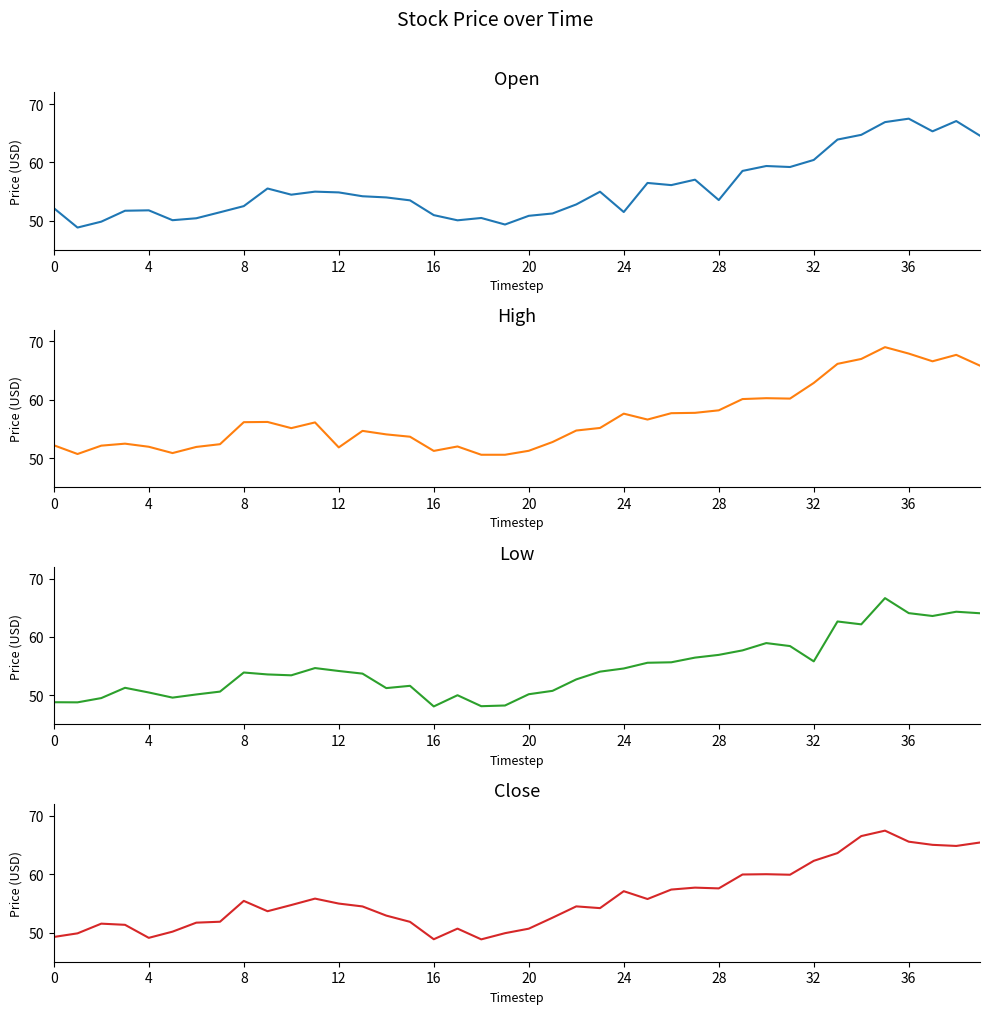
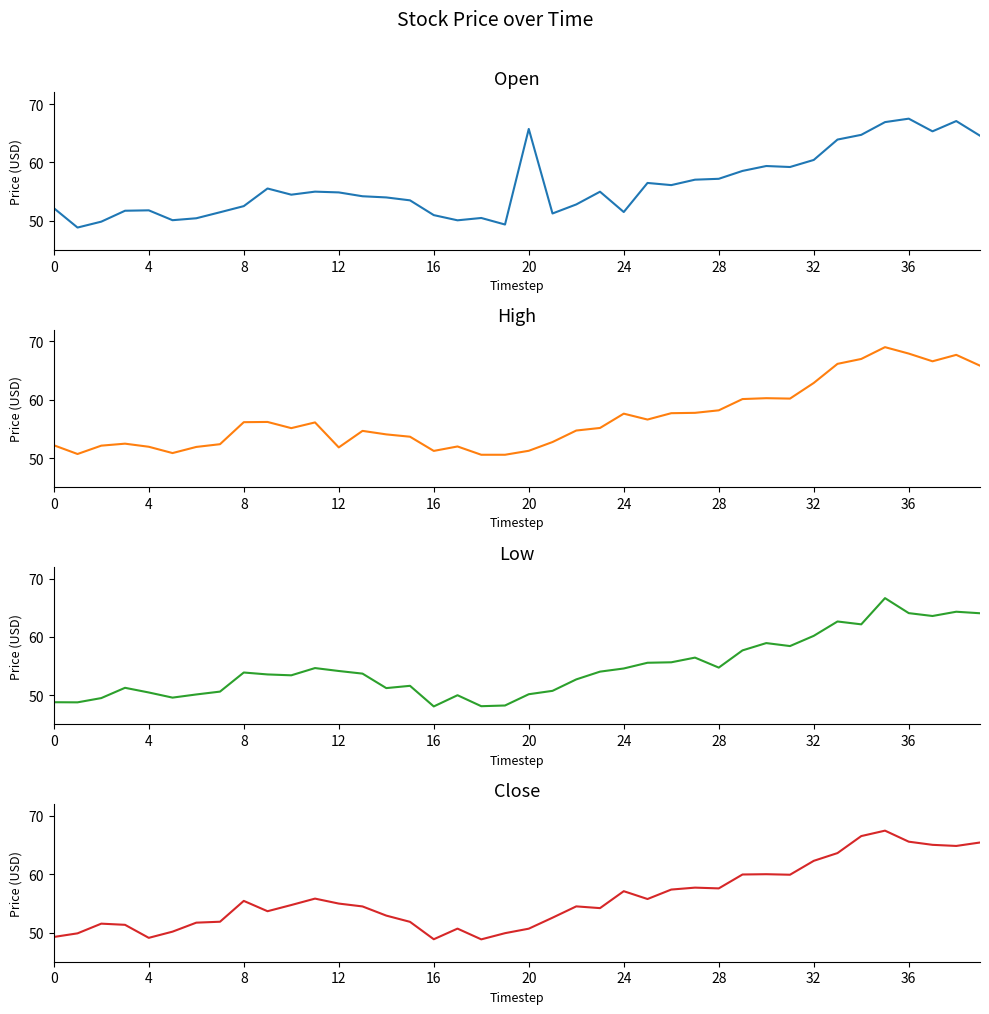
  {
    "Open": {
      "0": 52,
      "4": 52,
      "8": 53,
      "12": 55,
      "16": 51,
-     "20": 51,
+     "20": 66,
      "24": 52,
-     "28": 54,
+     "28": 57,
      "32": 60,
      "36": 67
    },
    "High": {
      "0": 52,
      "4": 52,
      "8": 56,
      "12": 52,
      "16": 51,
      "20": 51,
      "24": 58,
      "28": 58,
      "32": 63,
      "36": 68
    },
    "Low": {
      "0": 49,
      "4": 50,
      "8": 54,
      "12": 54,
      "16": 48,
      "20": 50,
      "24": 55,
-     "28": 57,
-     "32": 56,
+     "28": 55,
+     "32": 60,
      "36": 64
    },
    "Close": {
      "0": 49,
      "4": 49,
      "8": 55,
      "12": 55,
      "16": 49,
      "20": 51,
      "24": 57,
      "28": 58,
      "32": 62,
      "36": 66
    }
  }
